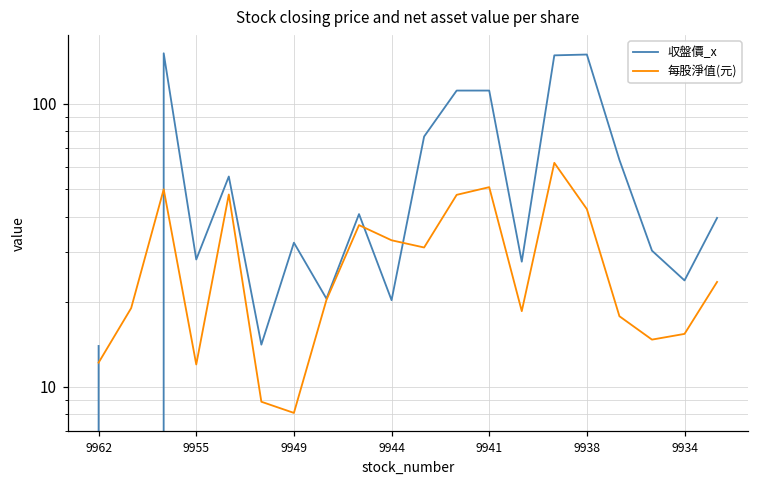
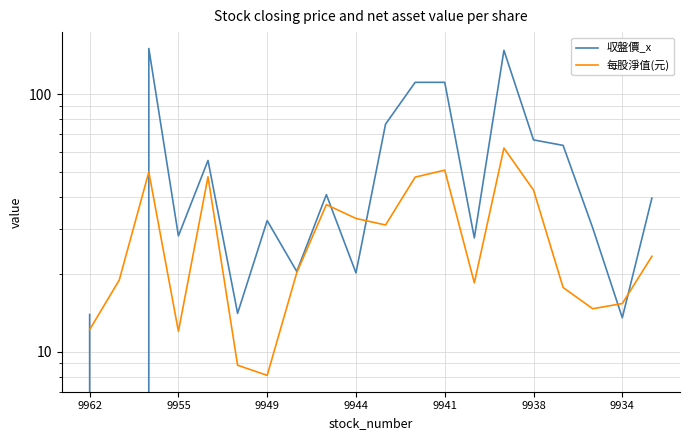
  {
    "収盤價_x": {
      "9962": 14,
      "9955": 28,
      "9949": 32,
      "9944": 20,
      "9941": 112,
-     "9938": 150,
-     "9934": 24
+     "9938": 67,
+     "9934": 14
    },
    "每股淨值(元)": {
      "9962": 12,
      "9955": 12,
      "9949": 8,
      "9944": 33,
      "9941": 51,
      "9938": 42,
      "9934": 15
    }
  }
